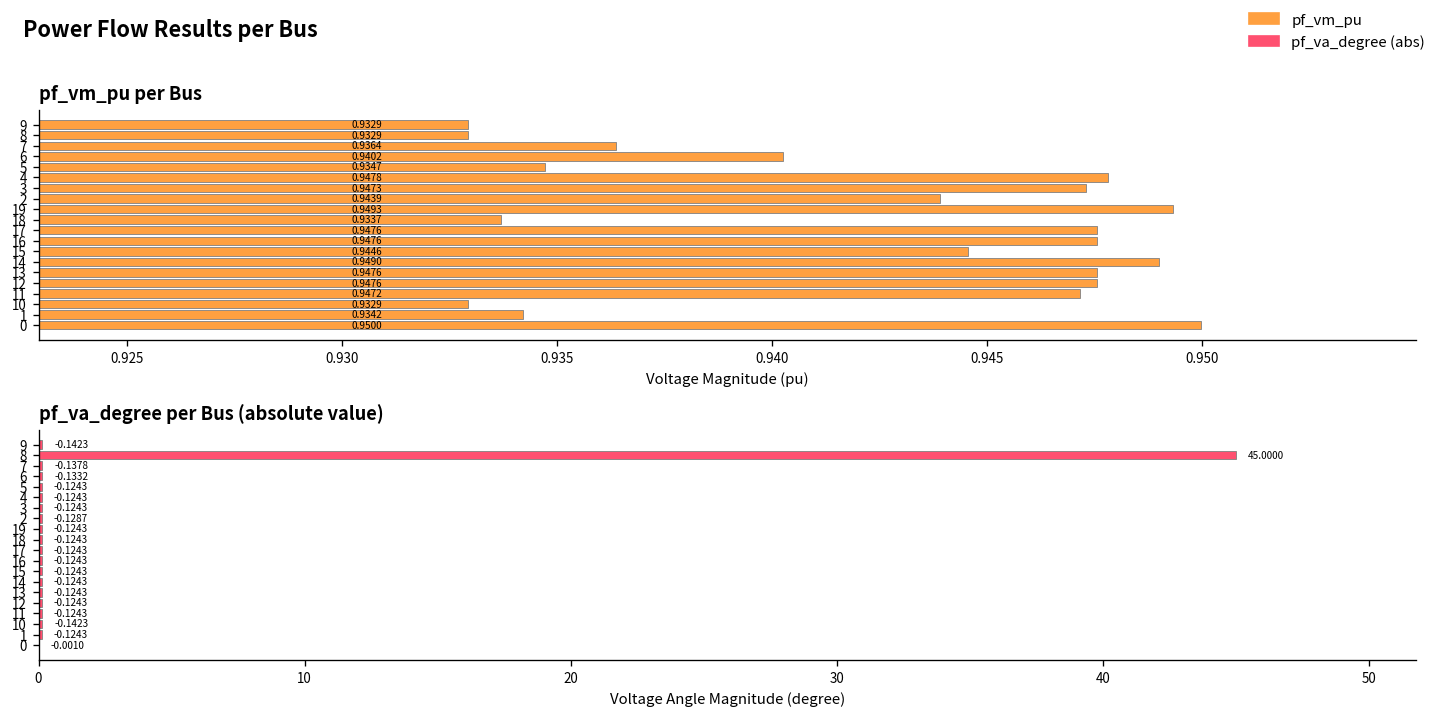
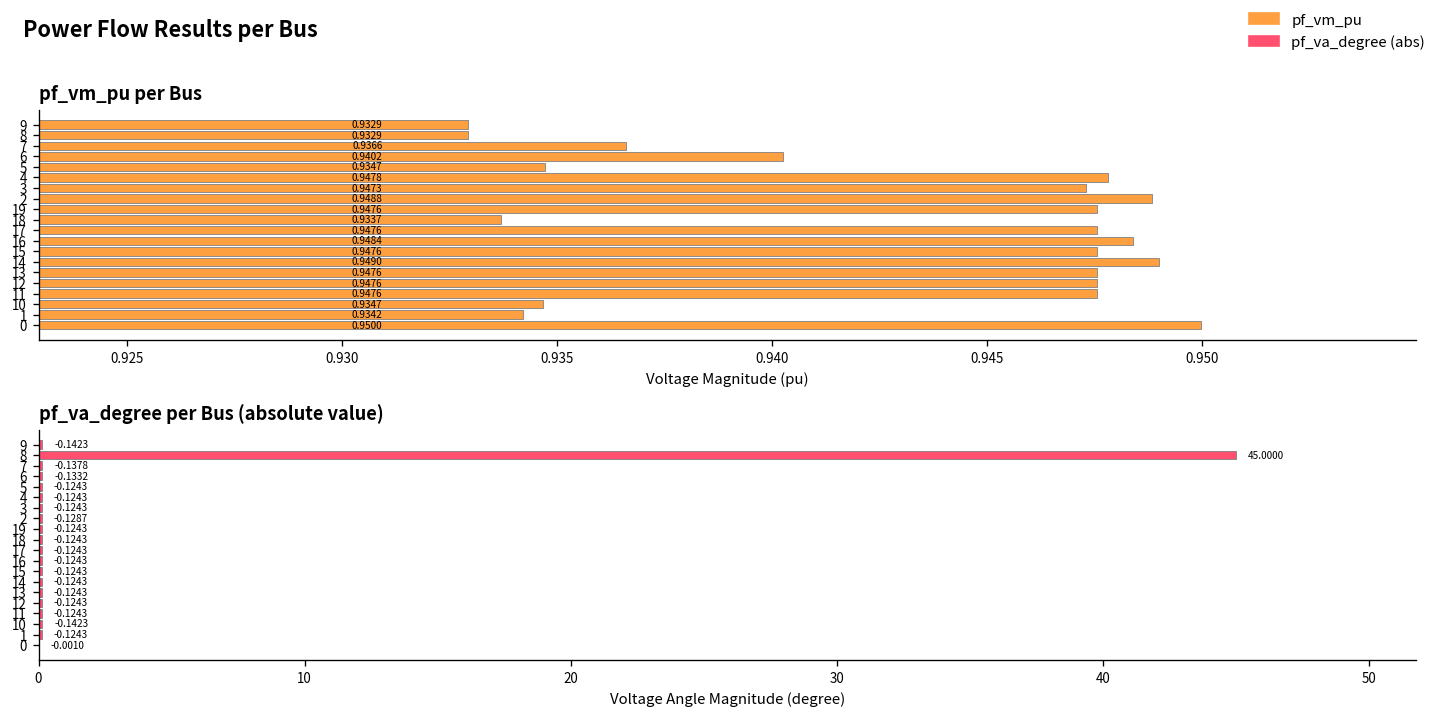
  {
    "pf_vm_pu per Bus": {
      "9": 0.9329,
      "8": 0.9329,
-     "7": 0.9364,
+     "7": 0.9366,
      "6": 0.9402,
      "5": 0.9347,
      "4": 0.9478,
      "3": 0.9473,
-     "2": 0.9439,
-     "19": 0.9493,
+     "2": 0.9488,
+     "19": 0.9476,
      "18": 0.9337,
      "17": 0.9476,
-     "16": 0.9476,
-     "15": 0.9446,
+     "16": 0.9484,
+     "15": 0.9476,
      "14": 0.9490,
      "13": 0.9476,
      "12": 0.9476,
-     "11": 0.9472,
-     "10": 0.9329,
+     "11": 0.9476,
+     "10": 0.9347,
      "1": 0.9342,
      "0": 0.9500
    },
    "pf_va_degree per Bus (absolute value)": {
      "8": 45.0000
    }
  }
